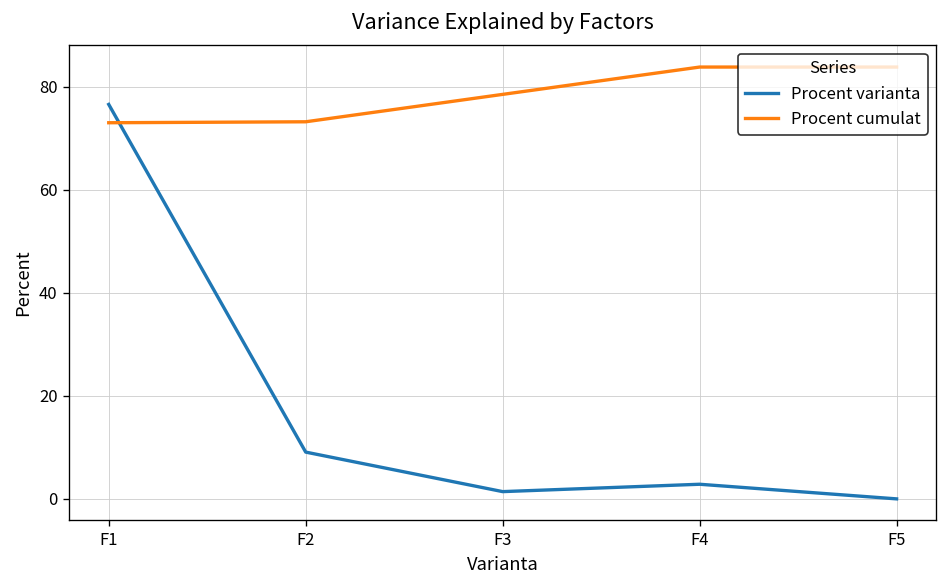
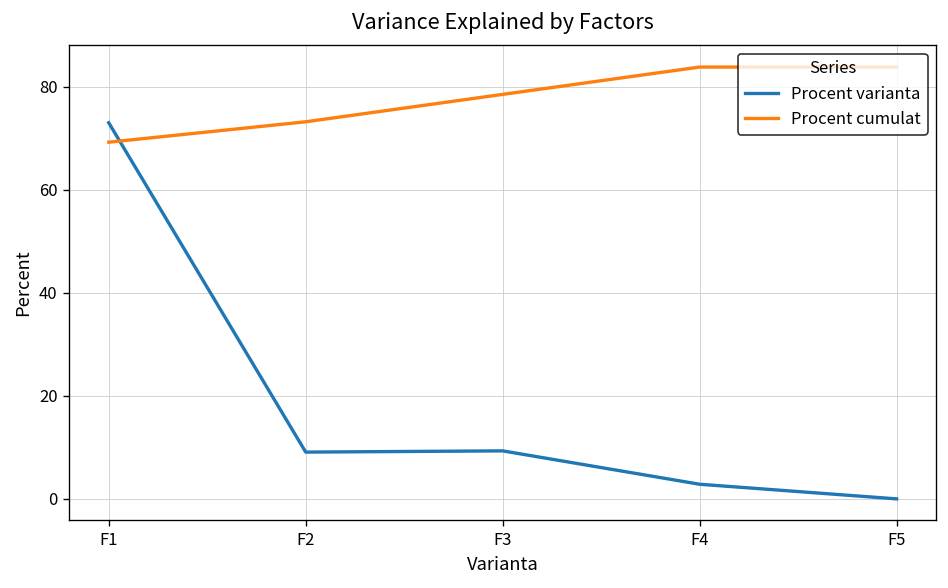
  {
    "Procent varianta": {
-     "F1": 77,
+     "F1": 73,
      "F2": 9,
-     "F3": 1,
+     "F3": 9,
      "F4": 3,
      "F5": 0
    },
    "Procent cumulat": {
-     "F1": 73,
+     "F1": 69,
      "F2": 73,
      "F3": 78,
      "F4": 84
    }
  }
